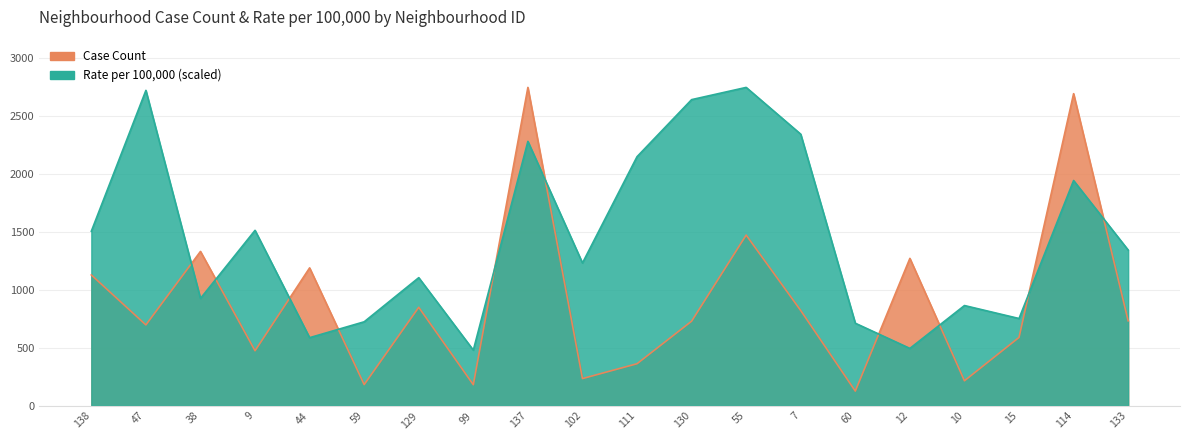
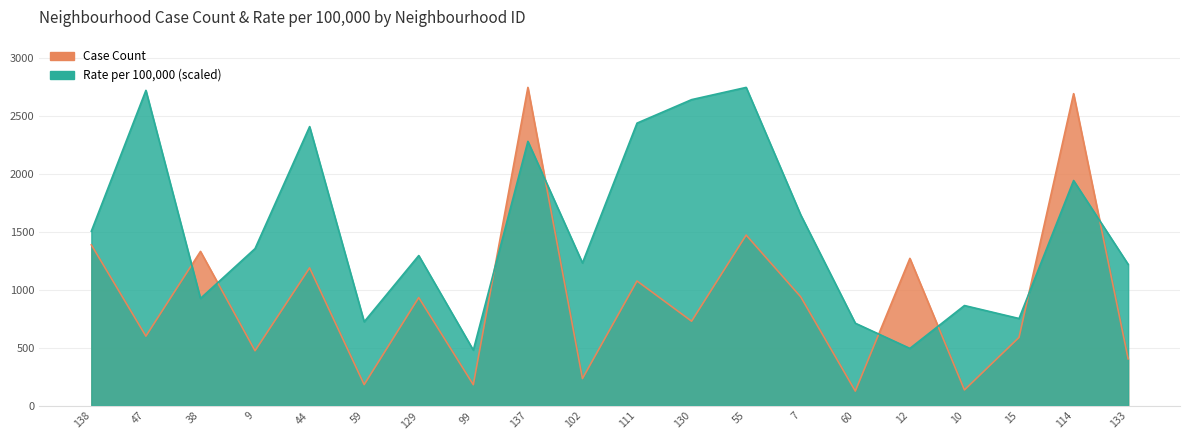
  {
    "Case Count": {
-     "138": 1130,
-     "47": 700,
+     "138": 1390,
+     "47": 600,
      "38": 1330,
      "9": 470,
      "44": 1190,
      "59": 180,
-     "129": 850,
+     "129": 930,
      "99": 180,
      "137": 2750,
      "102": 230,
-     "111": 360,
+     "111": 1080,
      "130": 730,
      "55": 1470,
-     "7": 820,
+     "7": 940,
      "60": 130,
      "12": 1270,
-     "10": 220,
+     "10": 140,
      "15": 590,
      "114": 2690,
-     "133": 730
+     "133": 400
    },
    "Rate per 100,000 (scaled)": {
      "138": 1510,
      "47": 2720,
      "38": 930,
-     "9": 1510,
-     "44": 590,
+     "9": 1360,
+     "44": 2410,
      "59": 720,
-     "129": 1100,
+     "129": 1300,
      "99": 480,
      "137": 2280,
      "102": 1230,
-     "111": 2150,
+     "111": 2440,
      "130": 2640,
      "55": 2750,
-     "7": 2340,
+     "7": 1650,
      "60": 710,
      "12": 490,
      "10": 860,
      "15": 750,
      "114": 1940,
-     "133": 1340
+     "133": 1220
    }
  }
